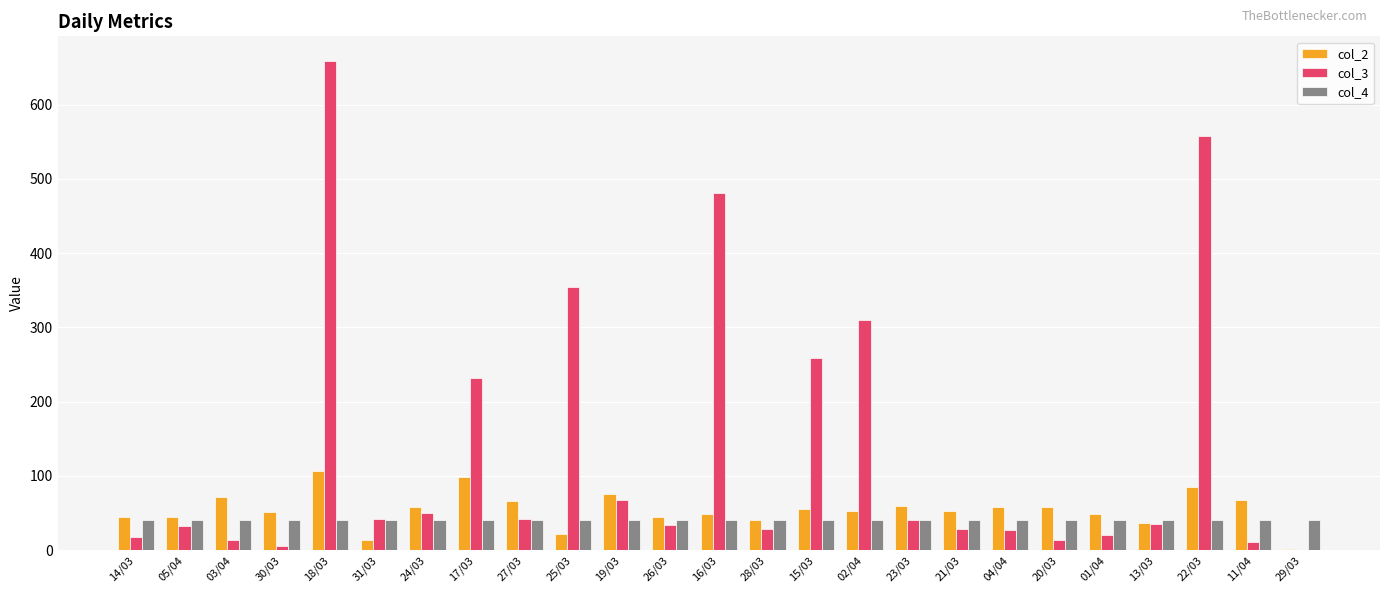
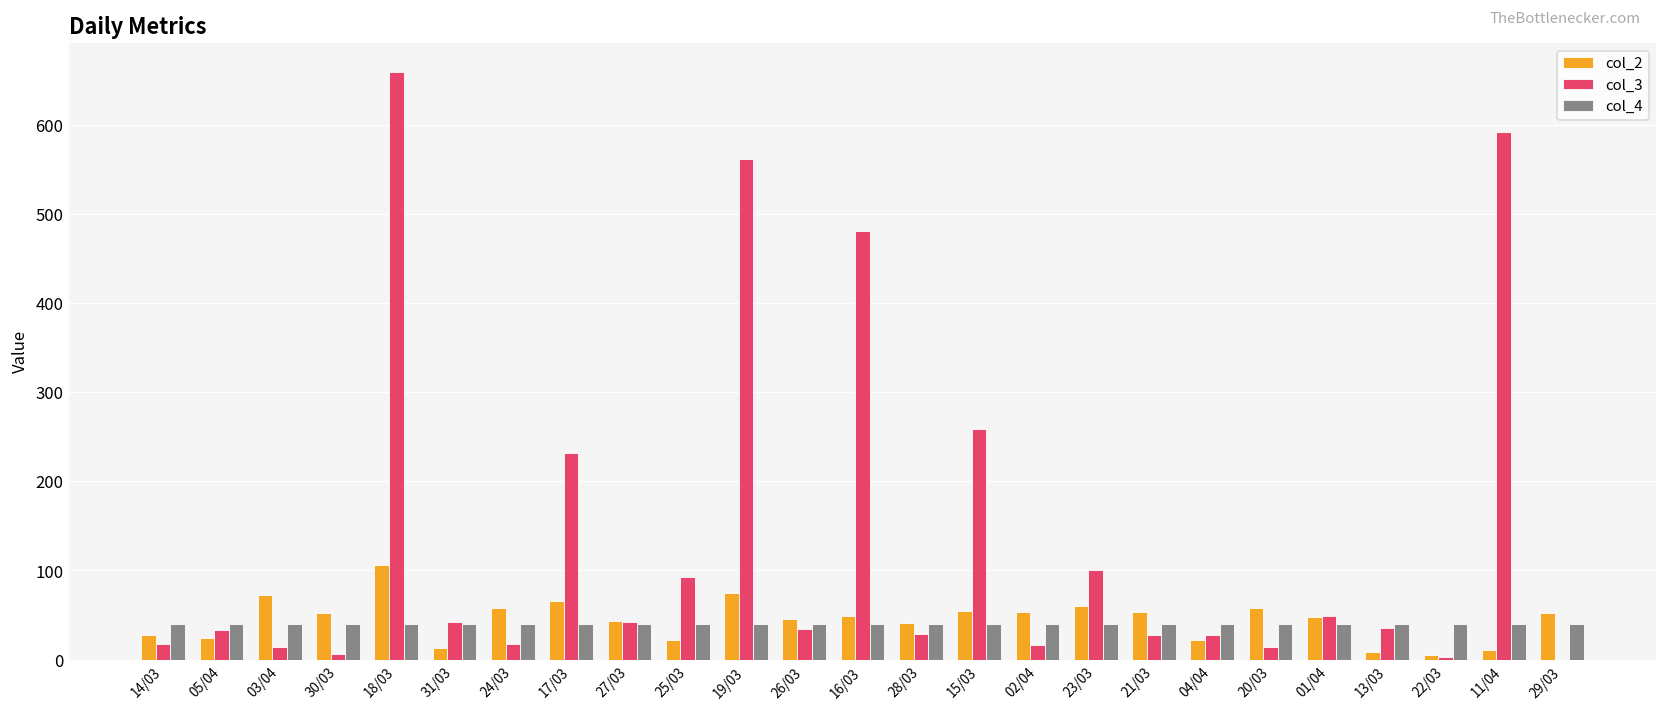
  {
    "col_2": {
-     "14/03": 40,
-     "05/04": 40,
+     "14/03": 30,
+     "05/04": 20,
      "03/04": 70,
      "30/03": 50,
      "18/03": 110,
      "31/03": 10,
      "24/03": 60,
-     "17/03": 100,
-     "27/03": 70,
+     "17/03": 70,
+     "27/03": 40,
      "25/03": 20,
      "19/03": 80,
      "26/03": 50,
      "16/03": 50,
      "28/03": 40,
      "15/03": 60,
      "02/04": 50,
      "23/03": 60,
      "21/03": 50,
-     "04/04": 60,
+     "04/04": 20,
      "20/03": 60,
      "01/04": 50,
-     "13/03": 40,
-     "22/03": 90,
-     "11/04": 70,
-     "29/03": 0
+     "13/03": 10,
+     "22/03": 10,
+     "11/04": 10,
+     "29/03": 50
    },
    "col_3": {
      "14/03": 20,
      "05/04": 30,
      "03/04": 10,
      "30/03": 10,
      "18/03": 660,
      "31/03": 40,
-     "24/03": 50,
+     "24/03": 20,
      "17/03": 230,
      "27/03": 40,
-     "25/03": 350,
-     "19/03": 70,
+     "25/03": 90,
+     "19/03": 560,
      "26/03": 30,
      "16/03": 480,
      "28/03": 30,
      "15/03": 260,
-     "02/04": 310,
-     "23/03": 40,
+     "02/04": 20,
+     "23/03": 100,
      "21/03": 30,
      "04/04": 30,
      "20/03": 10,
-     "01/04": 20,
+     "01/04": 50,
      "13/03": 40,
-     "22/03": 560,
-     "11/04": 10,
+     "22/03": 0,
+     "11/04": 590,
      "29/03": 0
    },
    "col_4": {
      "14/03": 40,
      "05/04": 40,
      "03/04": 40,
      "30/03": 40,
      "18/03": 40,
      "31/03": 40,
      "24/03": 40,
      "17/03": 40,
      "27/03": 40,
      "25/03": 40,
      "19/03": 40,
      "26/03": 40,
      "16/03": 40,
      "28/03": 40,
      "15/03": 40,
      "02/04": 40,
      "23/03": 40,
      "21/03": 40,
      "04/04": 40,
      "20/03": 40,
      "01/04": 40,
      "13/03": 40,
      "22/03": 40,
      "11/04": 40,
      "29/03": 40
    }
  }
